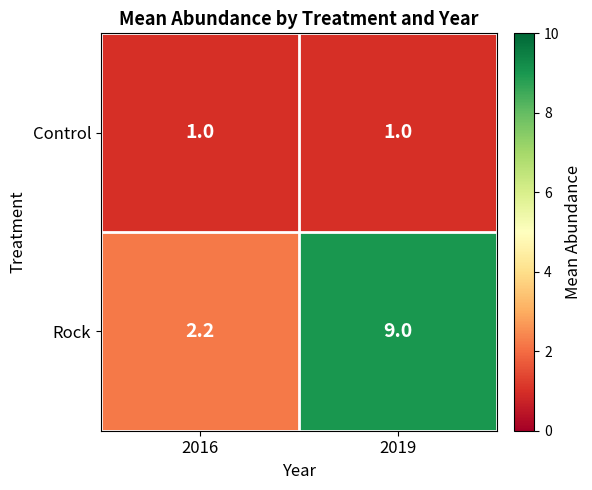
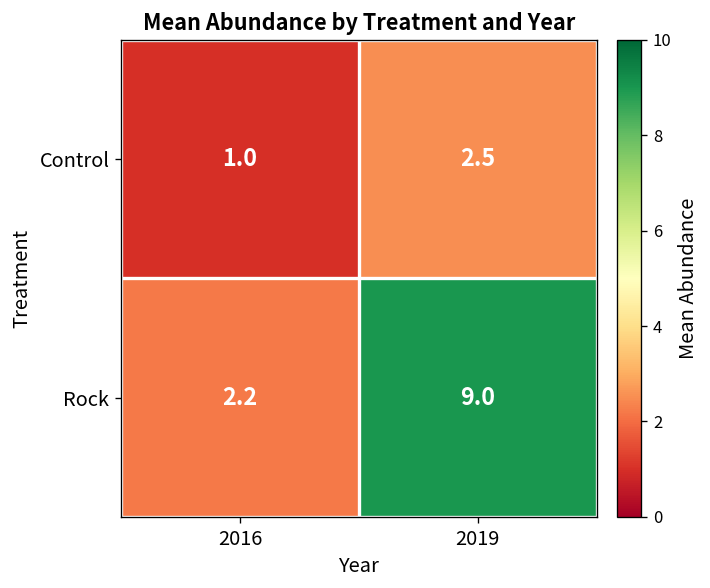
  {
    "Control": {
      "2016": 1.0,
-     "2019": 1.0
+     "2019": 2.5
    },
    "Rock": {
      "2016": 2.2,
      "2019": 9.0
    }
  }
